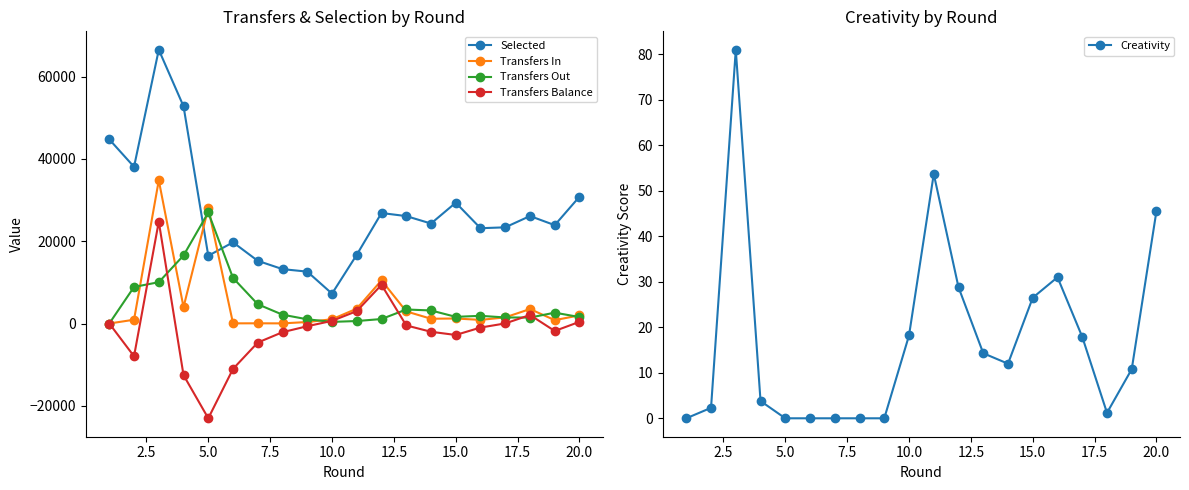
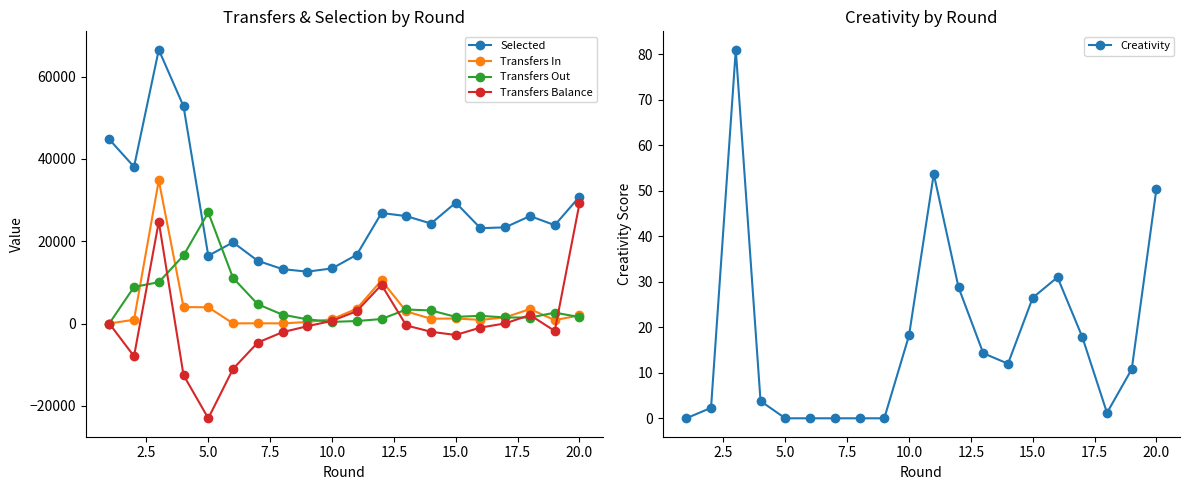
  {
    "Transfers & Selection by Round": {
      "Selected": {
        "5.0": 16000,
-       "10.0": 7000,
+       "10.0": 13000,
        "15.0": 29000,
        "20.0": 31000
      },
      "Transfers In": {
-       "5.0": 28000
+       "5.0": 4000
      },
      "Transfers Out": {
        "5.0": 27000
      },
      "Transfers Balance": {
        "5.0": -23000,
        "15.0": -3000,
-       "20.0": 0
+       "20.0": 29000
      }
    },
    "Creativity by Round": {
      "5.0": 0,
      "10.0": 18,
      "15.0": 27,
-     "20.0": 46
+     "20.0": 51
    }
  }
